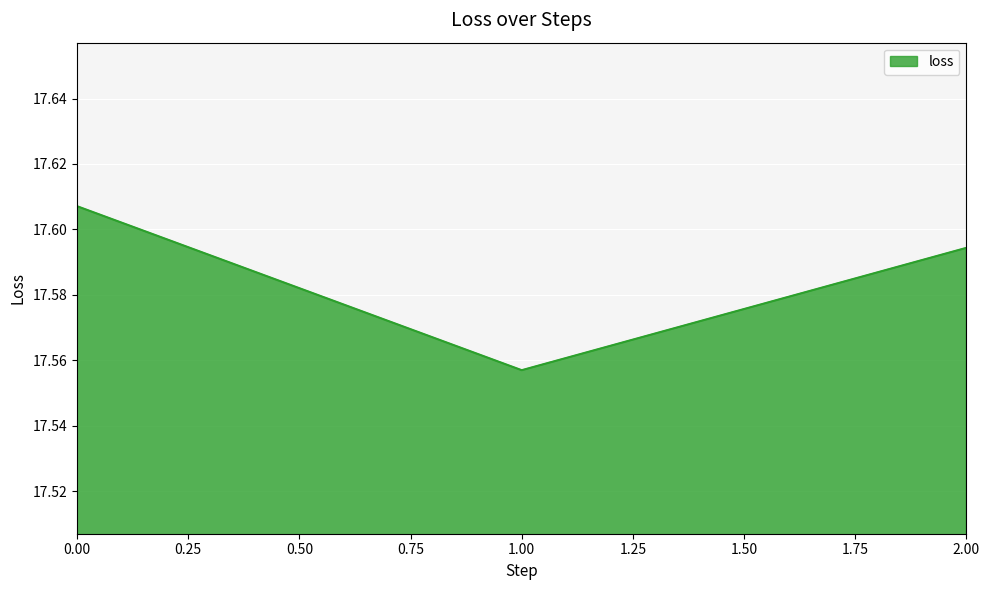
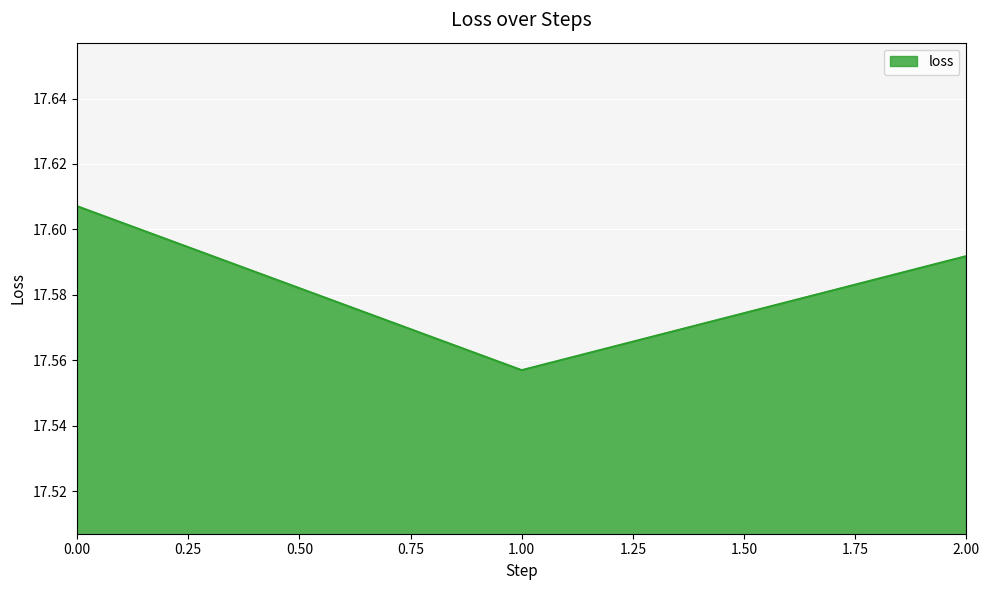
  {
    "0.00": 17.607,
    "1.00": 17.557,
-   "2.00": 17.594
+   "2.00": 17.592
  }
